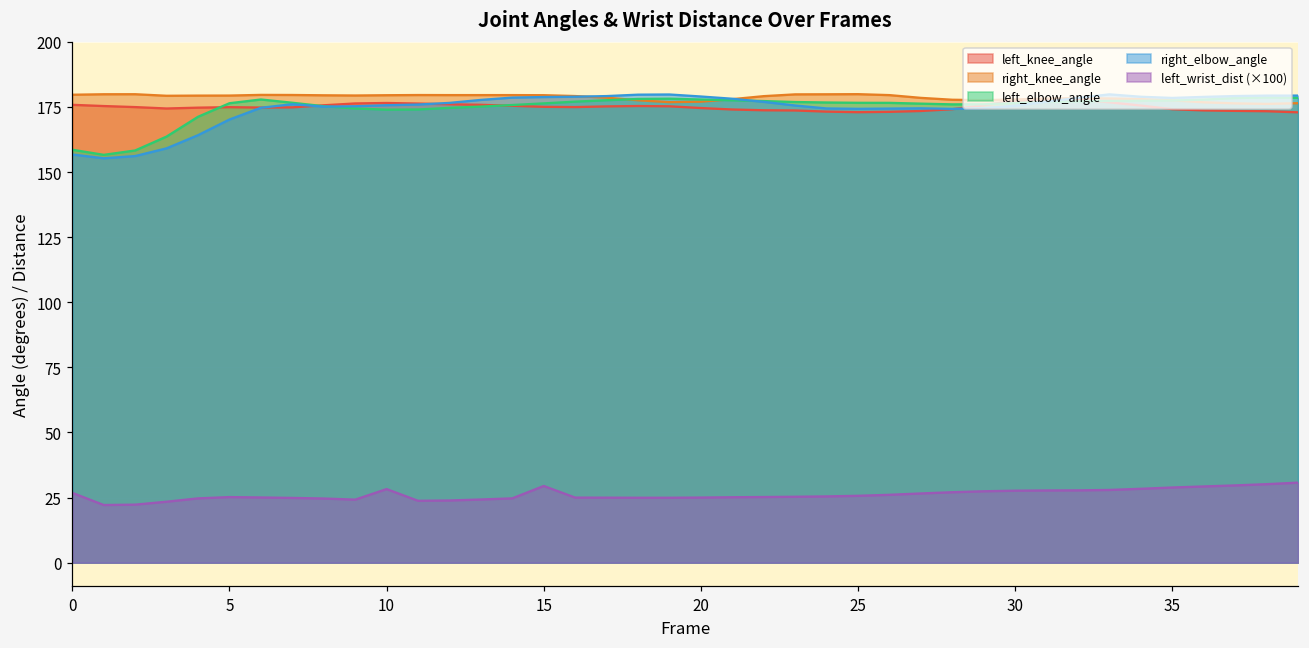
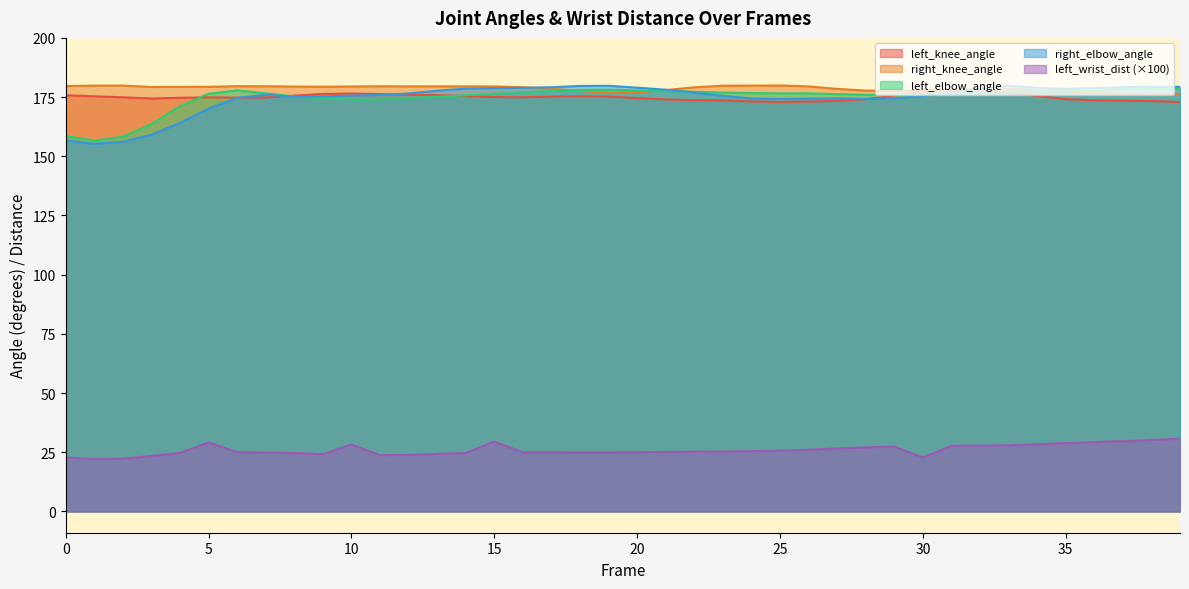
  {
    "left_elbow_angle": {
      "0": 159,
      "5": 176,
      "10": 174,
      "15": 176,
      "25": 177
    },
    "right_elbow_angle": {
      "0": 157,
      "5": 170,
      "20": 179,
      "25": 174
    },
    "left_wrist_dist (×100)": {
-     "0": 27,
-     "5": 25,
+     "0": 23,
+     "5": 29,
      "10": 28,
      "15": 29,
      "20": 25,
      "25": 26,
-     "30": 28,
+     "30": 23,
      "35": 29
    }
  }
